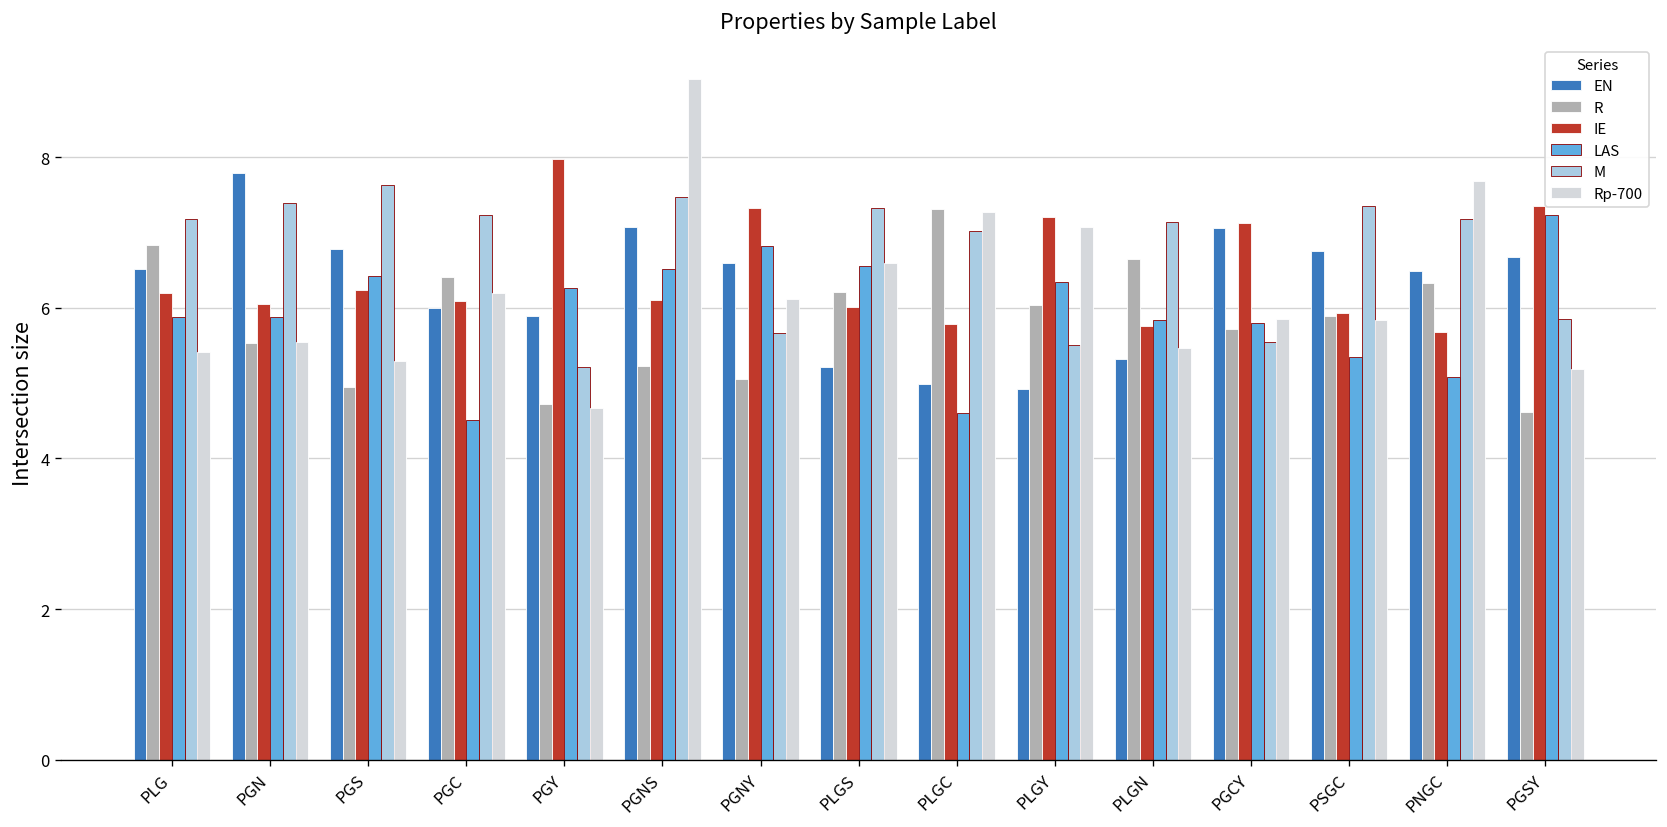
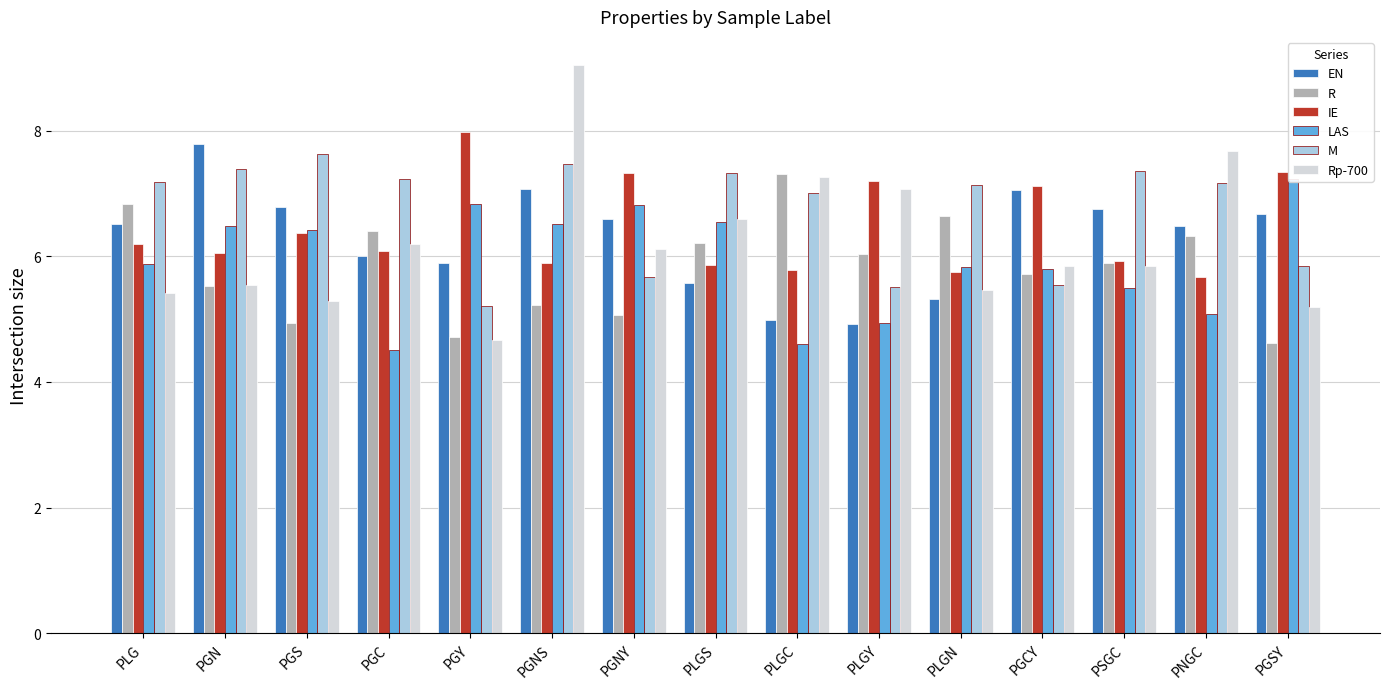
  {
    "EN": {
      "PLG": 6.5,
      "PGN": 7.8,
      "PGS": 6.8,
      "PGC": 6.0,
      "PGY": 5.9,
      "PGNS": 7.1,
      "PGNY": 6.6,
-     "PLGS": 5.2,
+     "PLGS": 5.6,
      "PLGC": 5.0,
      "PLGY": 4.9,
      "PLGN": 5.3,
      "PGCY": 7.1,
      "PSGC": 6.8,
      "PNGC": 6.5,
      "PGSY": 6.7
    },
    "IE": {
      "PLG": 6.2,
      "PGN": 6.0,
-     "PGS": 6.2,
+     "PGS": 6.4,
      "PGC": 6.1,
      "PGY": 8.0,
-     "PGNS": 6.1,
+     "PGNS": 5.9,
      "PGNY": 7.3,
-     "PLGS": 6.0,
+     "PLGS": 5.9,
      "PLGC": 5.8,
      "PLGY": 7.2,
      "PLGN": 5.8,
      "PGCY": 7.1,
      "PSGC": 5.9,
      "PNGC": 5.7,
      "PGSY": 7.3
    },
    "LAS": {
      "PLG": 5.9,
-     "PGN": 5.9,
+     "PGN": 6.5,
      "PGS": 6.4,
      "PGC": 4.5,
-     "PGY": 6.3,
+     "PGY": 6.8,
      "PGNS": 6.5,
      "PGNY": 6.8,
      "PLGS": 6.6,
      "PLGC": 4.6,
-     "PLGY": 6.3,
+     "PLGY": 4.9,
      "PLGN": 5.8,
      "PGCY": 5.8,
-     "PSGC": 5.3,
+     "PSGC": 5.5,
      "PNGC": 5.1
    }
  }
